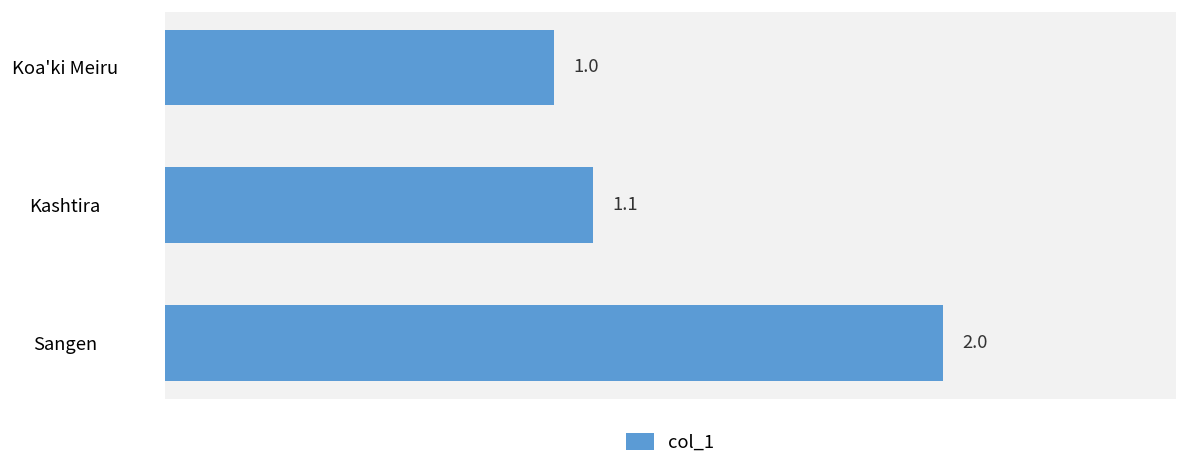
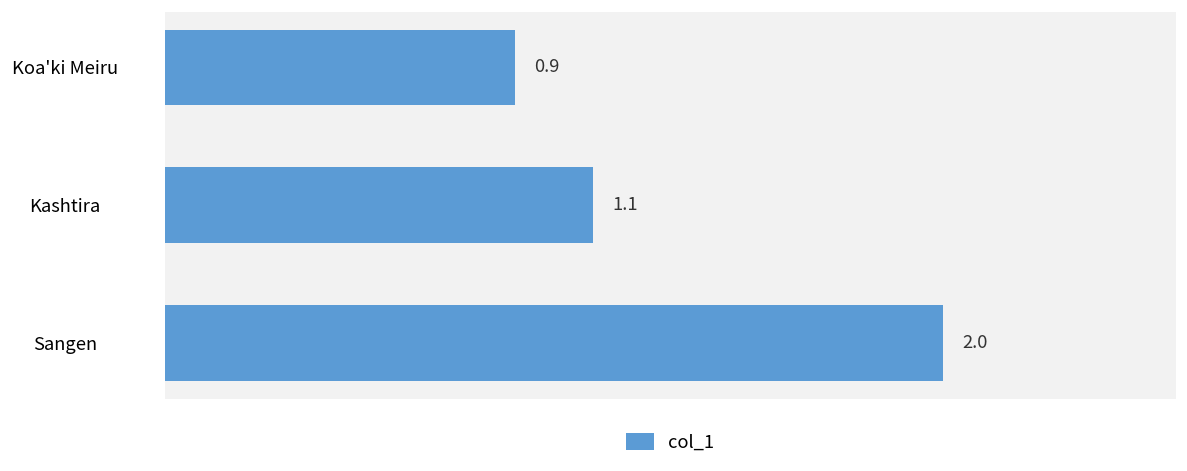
  {
-   "Koa'ki Meiru": 1.0,
+   "Koa'ki Meiru": 0.9,
    "Kashtira": 1.1,
    "Sangen": 2.0
  }
